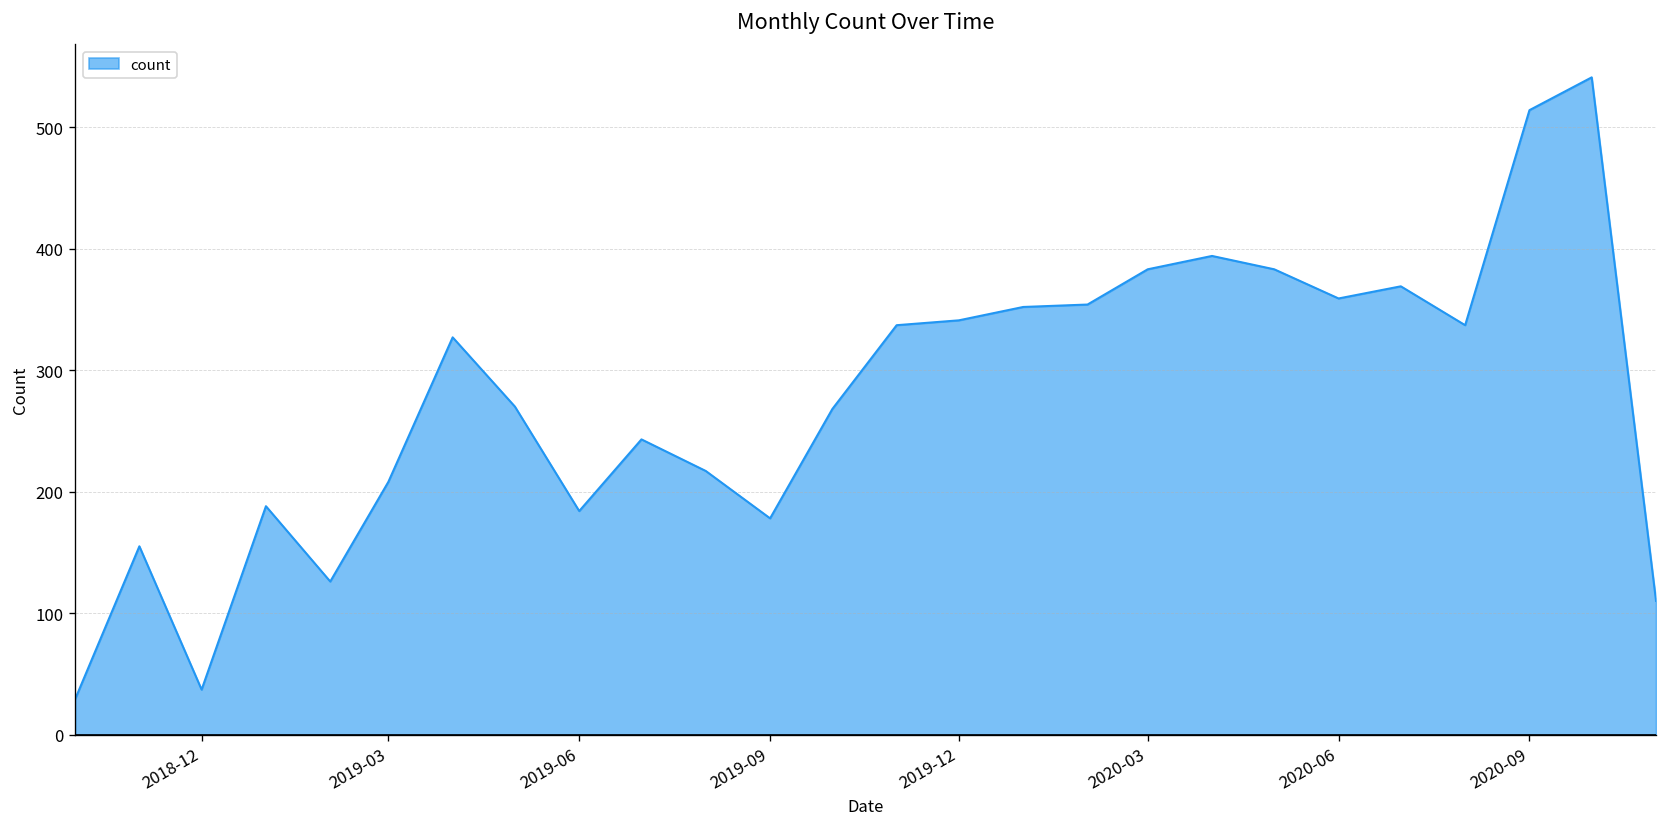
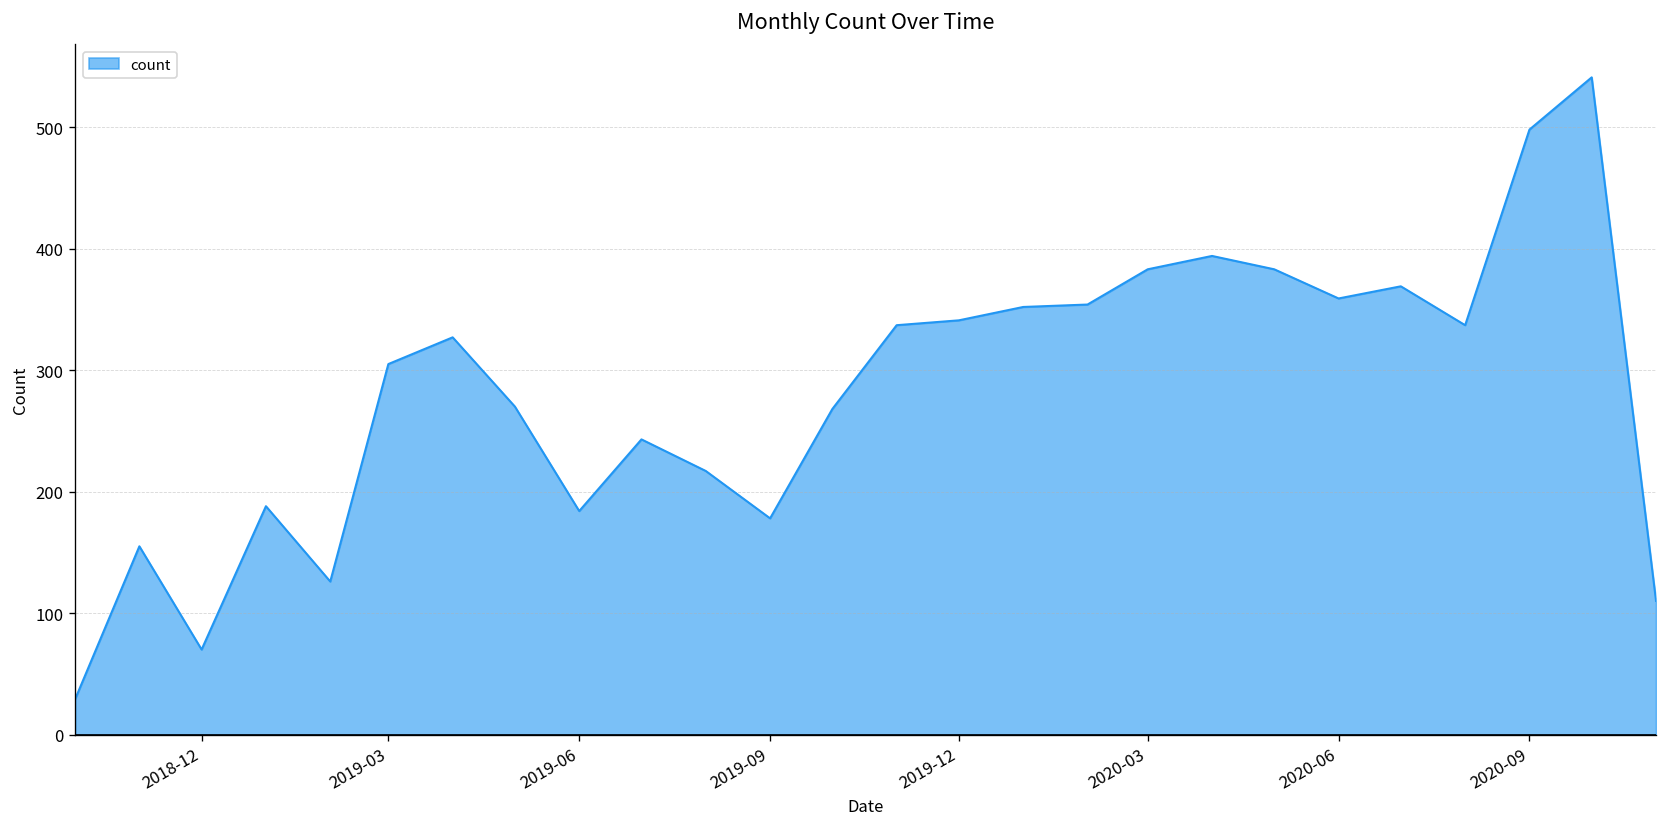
  {
-   "2018-12": 37,
-   "2019-03": 208,
+   "2018-12": 70,
+   "2019-03": 305,
    "2019-06": 184,
    "2019-09": 178,
    "2019-12": 341,
    "2020-03": 383,
    "2020-06": 359,
-   "2020-09": 514
+   "2020-09": 498
  }
